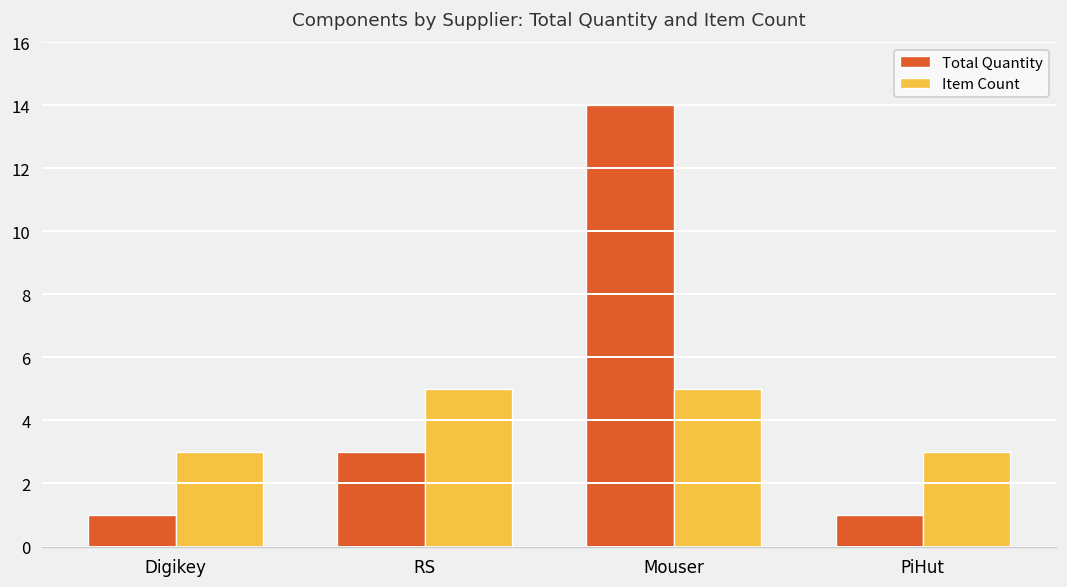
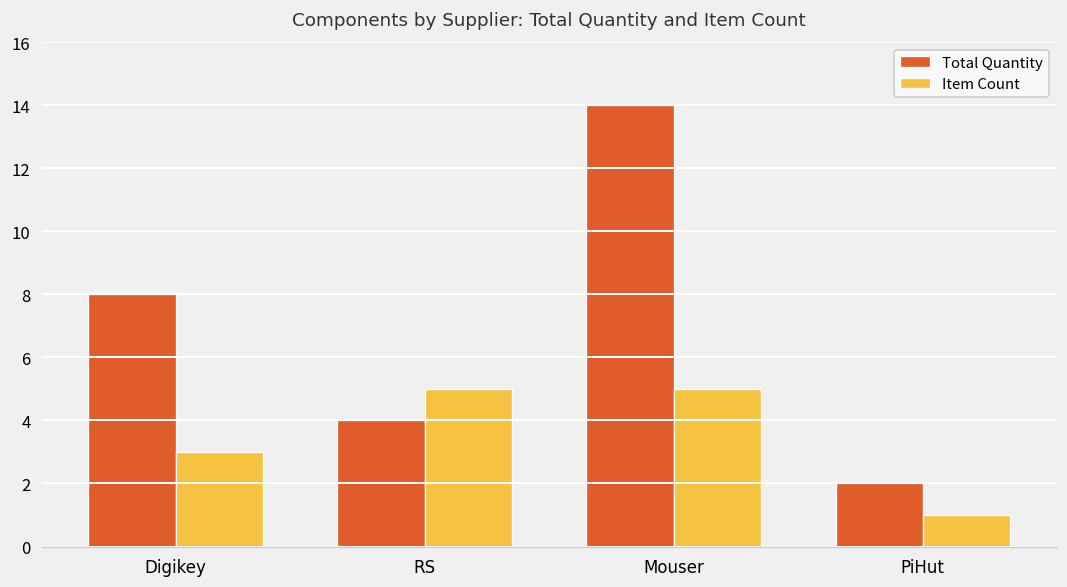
  {
    "Total Quantity": {
-     "Digikey": 1,
-     "RS": 3,
+     "Digikey": 8,
+     "RS": 4,
      "Mouser": 14,
-     "PiHut": 1
+     "PiHut": 2
    },
    "Item Count": {
      "Digikey": 3,
      "RS": 5,
      "Mouser": 5,
-     "PiHut": 3
+     "PiHut": 1
    }
  }
